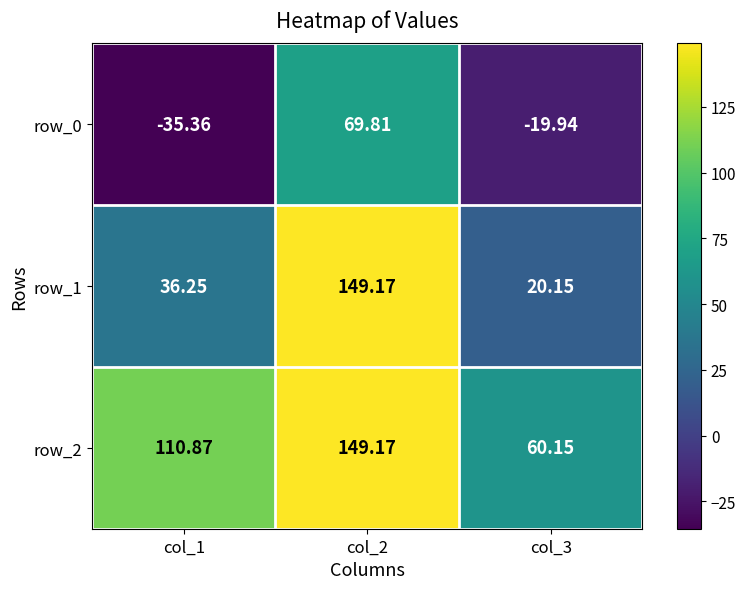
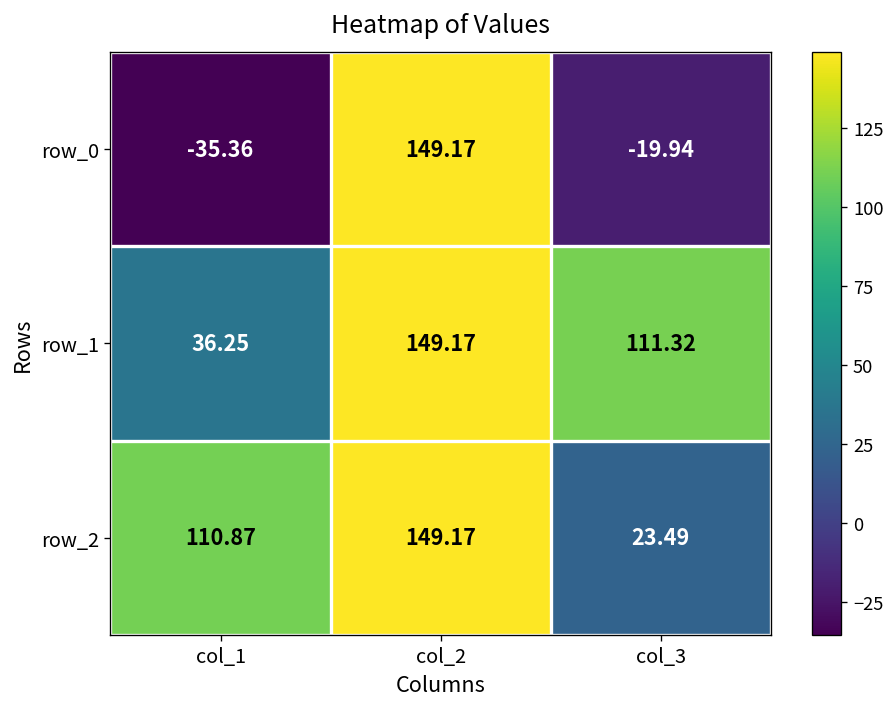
  {
    "row_0": {
      "col_1": -35.36,
-     "col_2": 69.81,
+     "col_2": 149.17,
      "col_3": -19.94
    },
    "row_1": {
      "col_1": 36.25,
      "col_2": 149.17,
-     "col_3": 20.15
+     "col_3": 111.32
    },
    "row_2": {
      "col_1": 110.87,
      "col_2": 149.17,
-     "col_3": 60.15
+     "col_3": 23.49
    }
  }
